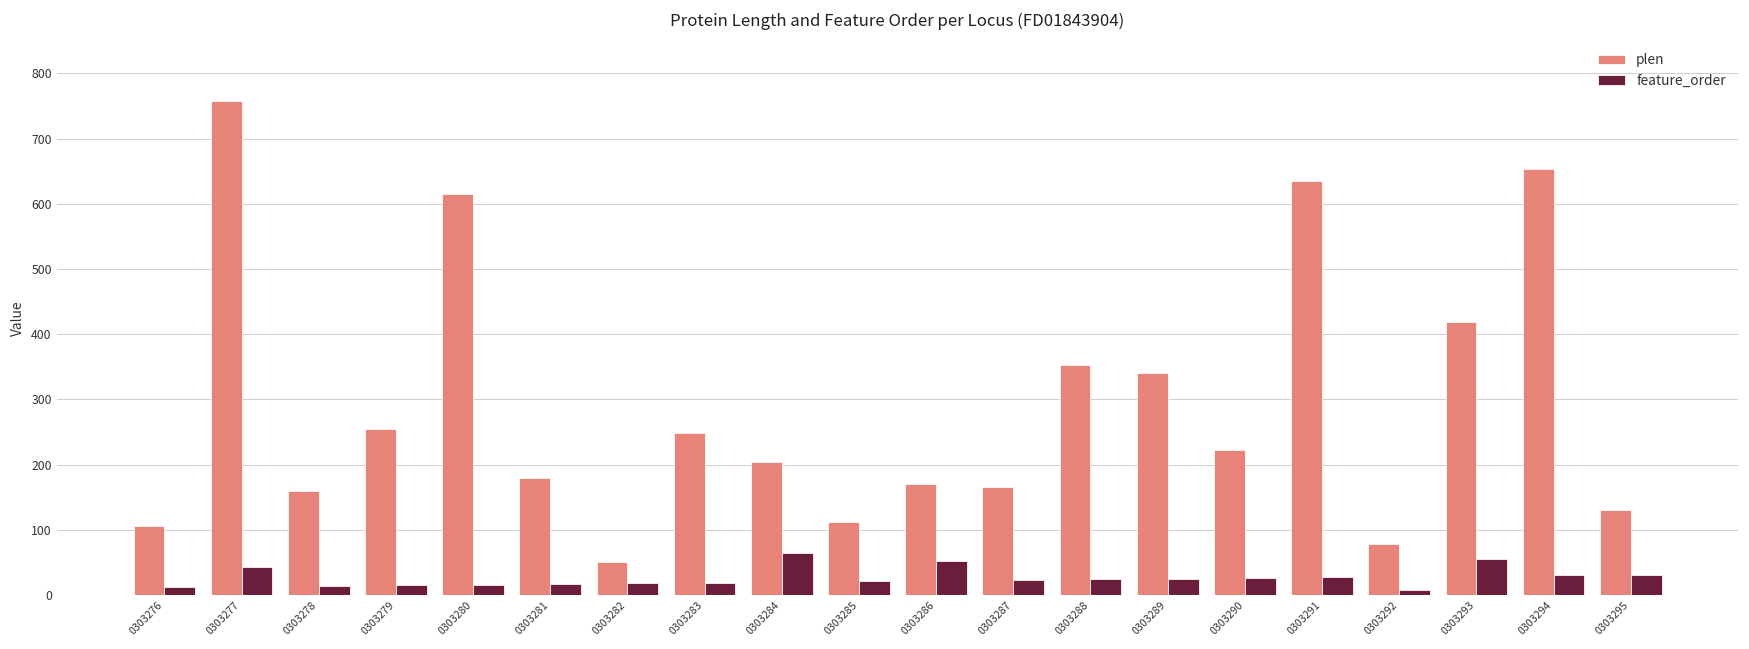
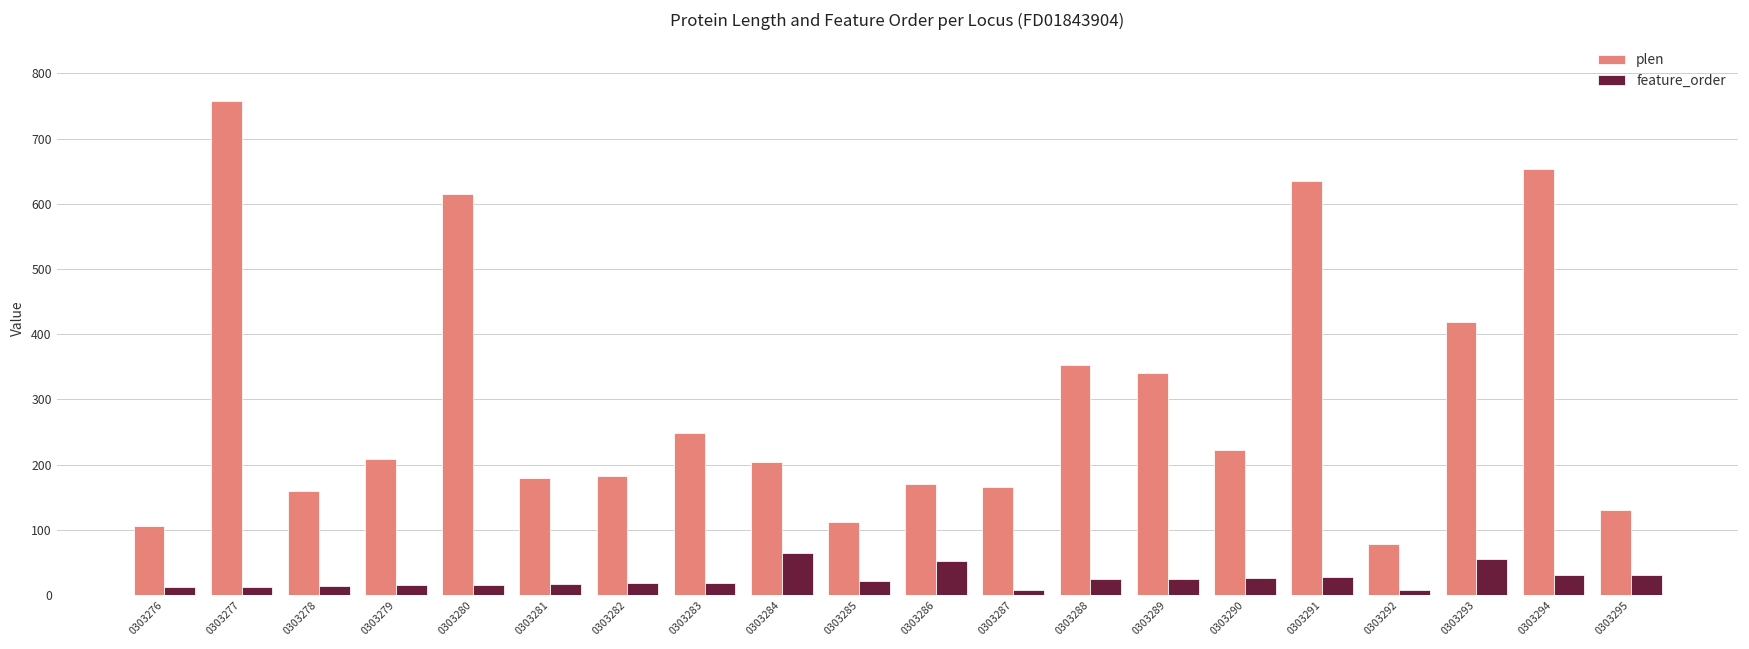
  {
    "plen": {
      "0303276": 110,
      "0303277": 760,
      "0303278": 160,
-     "0303279": 260,
+     "0303279": 210,
      "0303280": 620,
      "0303281": 180,
-     "0303282": 50,
+     "0303282": 180,
      "0303283": 250,
      "0303284": 200,
      "0303285": 110,
      "0303286": 170,
      "0303287": 170,
      "0303288": 350,
      "0303289": 340,
      "0303290": 220,
      "0303291": 640,
      "0303292": 80,
      "0303293": 420,
      "0303294": 650,
      "0303295": 130
    },
    "feature_order": {
      "0303276": 10,
-     "0303277": 40,
+     "0303277": 10,
      "0303278": 10,
      "0303279": 20,
      "0303280": 20,
      "0303281": 20,
      "0303282": 20,
      "0303283": 20,
      "0303284": 70,
      "0303285": 20,
      "0303286": 50,
-     "0303287": 20,
+     "0303287": 10,
      "0303288": 20,
      "0303289": 30,
      "0303290": 30,
      "0303291": 30,
      "0303292": 10,
      "0303293": 60,
      "0303294": 30,
      "0303295": 30
    }
  }
